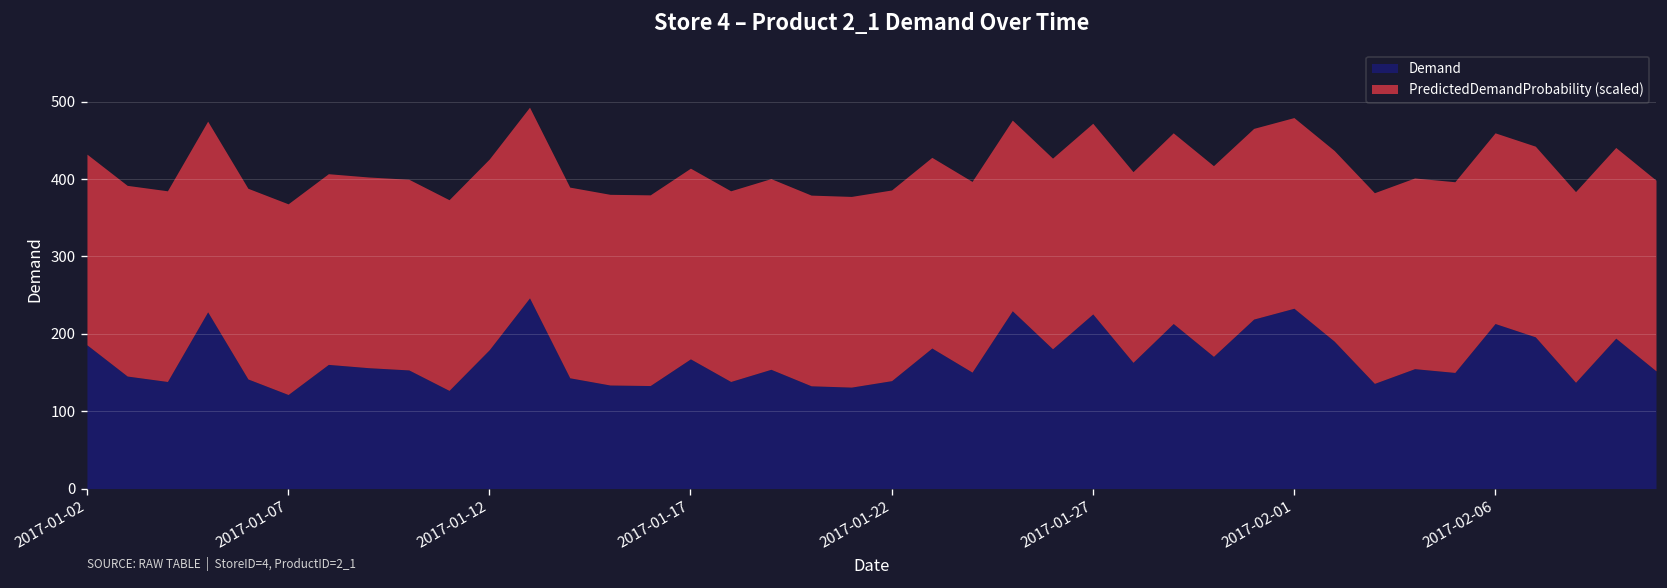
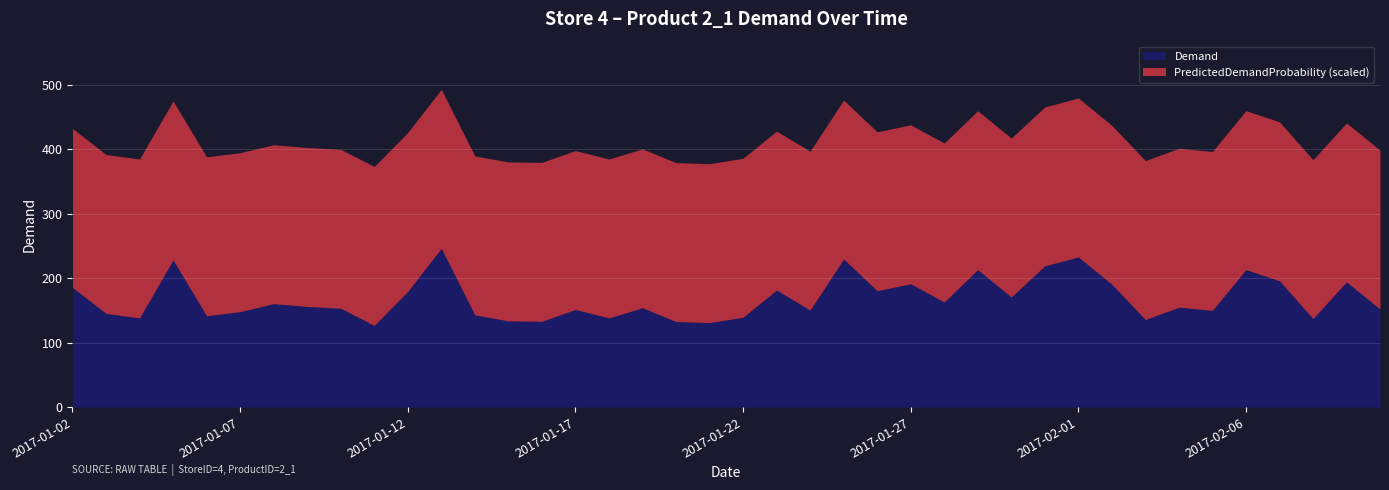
  {
    "Demand": {
      "2017-01-02": 190,
-     "2017-01-07": 120,
+     "2017-01-07": 150,
      "2017-01-12": 180,
-     "2017-01-17": 170,
+     "2017-01-17": 150,
      "2017-01-22": 140,
-     "2017-01-27": 230,
+     "2017-01-27": 190,
      "2017-02-01": 230,
      "2017-02-06": 210
    },
    "PredictedDemandProbability (scaled)": {
      "2017-01-02": 250,
      "2017-01-07": 250,
      "2017-01-12": 250,
      "2017-01-17": 250,
      "2017-01-22": 250,
      "2017-01-27": 250,
      "2017-02-01": 250,
      "2017-02-06": 250
    }
  }
